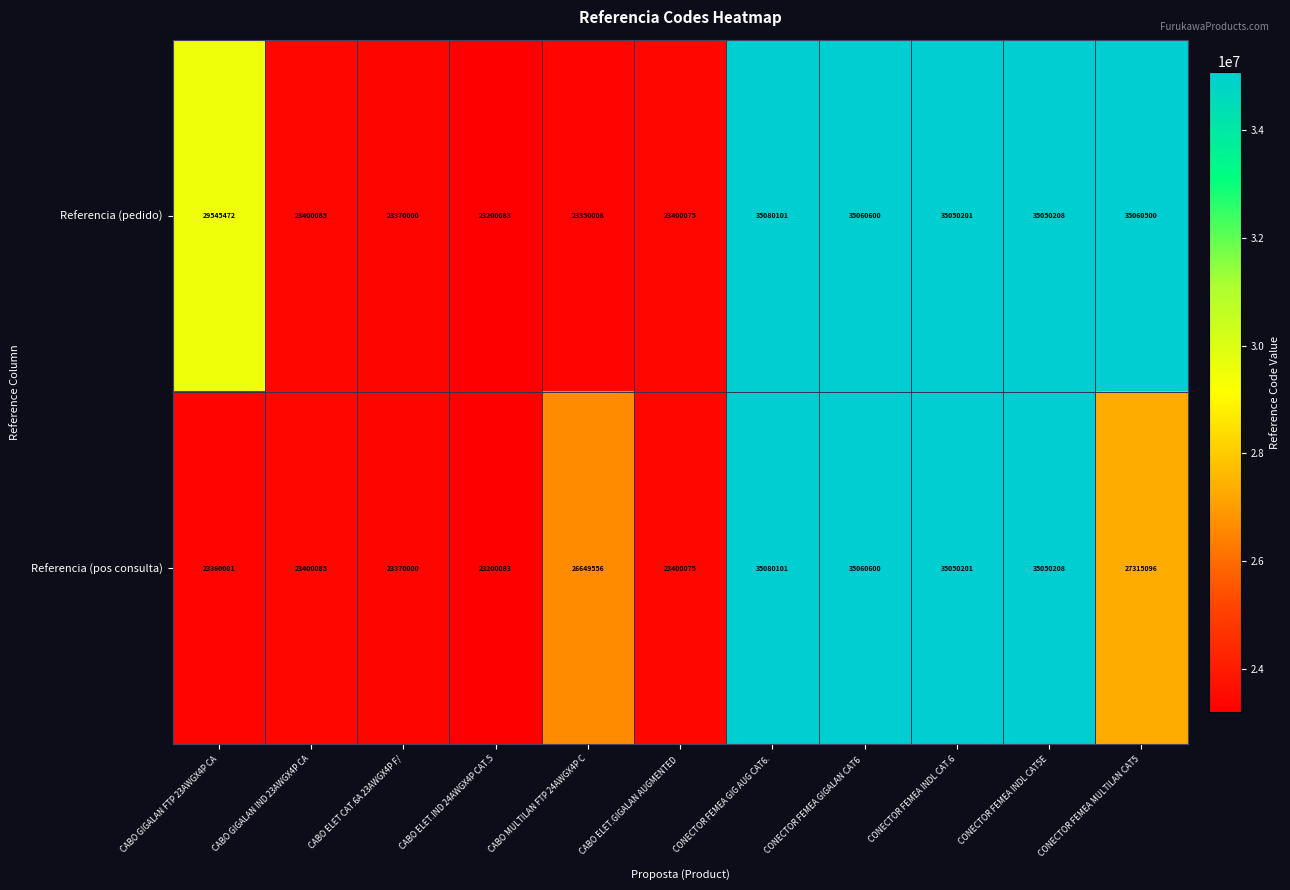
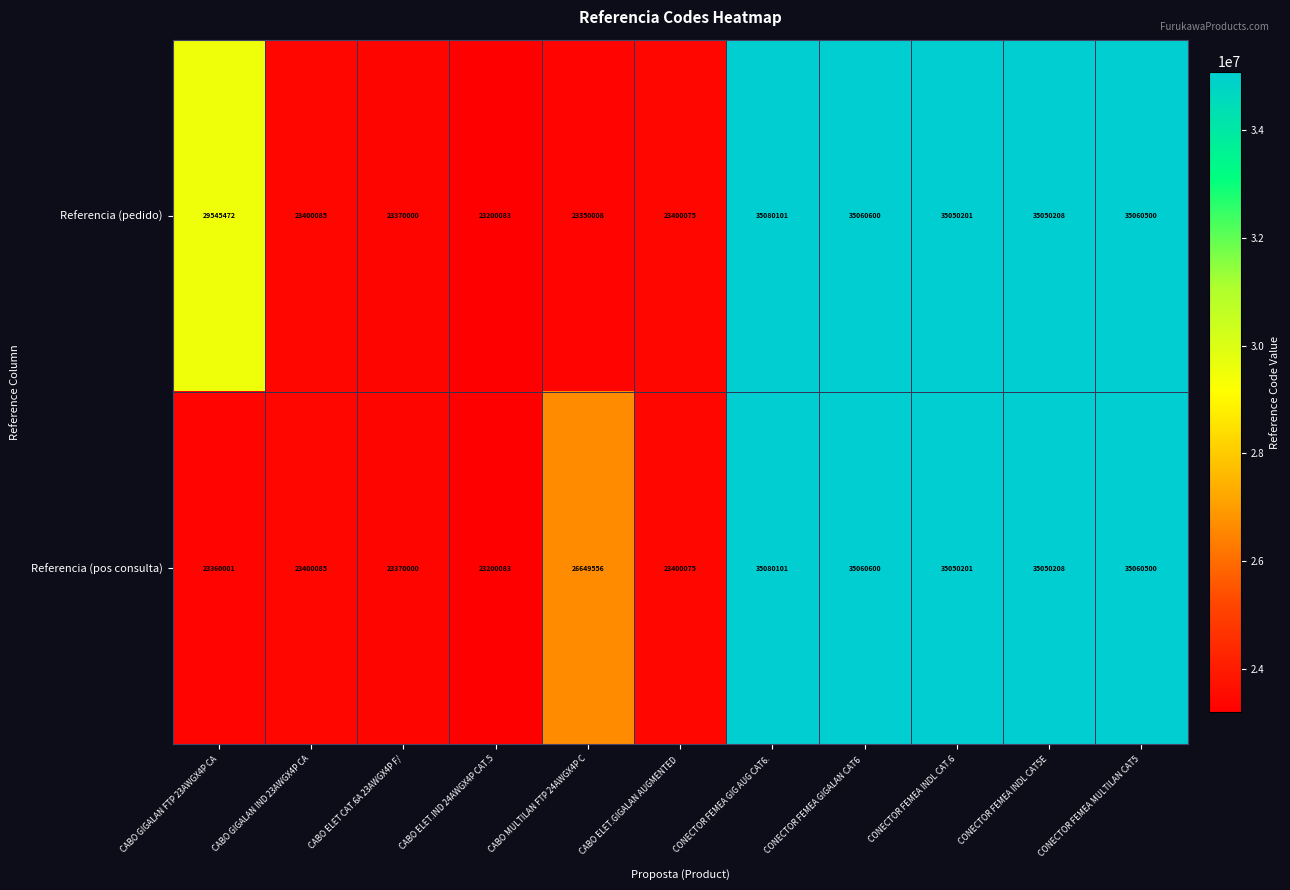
  {
    "Referencia (pedido)": {
      "CABO GIGALAN FTP 23AWGX4P CA": 29545472,
      "CABO GIGALAN IND 23AWGX4P CA": 23400085,
      "CABO ELET CAT.6A 23AWGX4P F/": 23370000,
      "CABO ELET.IND 24AWGX4P CAT.5": 23200083,
      "CABO MULTILAN FTP 24AWGX4P C": 23350008,
      "CABO ELET.GIGALAN AUGMENTED": 23400075,
      "CONECTOR FEMEA GIG AUG CAT6.": 35080101,
      "CONECTOR FEMEA GIGALAN CAT6": 35060600,
      "CONECTOR FEMEA INDL CAT.6": 35050201,
      "CONECTOR FEMEA INDL CAT5E": 35050208,
      "CONECTOR FEMEA MULTILAN CAT5": 35060500
    },
    "Referencia (pos consulta)": {
      "CABO GIGALAN FTP 23AWGX4P CA": 23360001,
      "CABO GIGALAN IND 23AWGX4P CA": 23400085,
      "CABO ELET CAT.6A 23AWGX4P F/": 23370000,
      "CABO ELET.IND 24AWGX4P CAT.5": 23200083,
      "CABO MULTILAN FTP 24AWGX4P C": 26649556,
      "CABO ELET.GIGALAN AUGMENTED": 23400075,
      "CONECTOR FEMEA GIG AUG CAT6.": 35080101,
      "CONECTOR FEMEA GIGALAN CAT6": 35060600,
      "CONECTOR FEMEA INDL CAT.6": 35050201,
      "CONECTOR FEMEA INDL CAT5E": 35050208,
-     "CONECTOR FEMEA MULTILAN CAT5": 27315096
+     "CONECTOR FEMEA MULTILAN CAT5": 35060500
    }
  }
